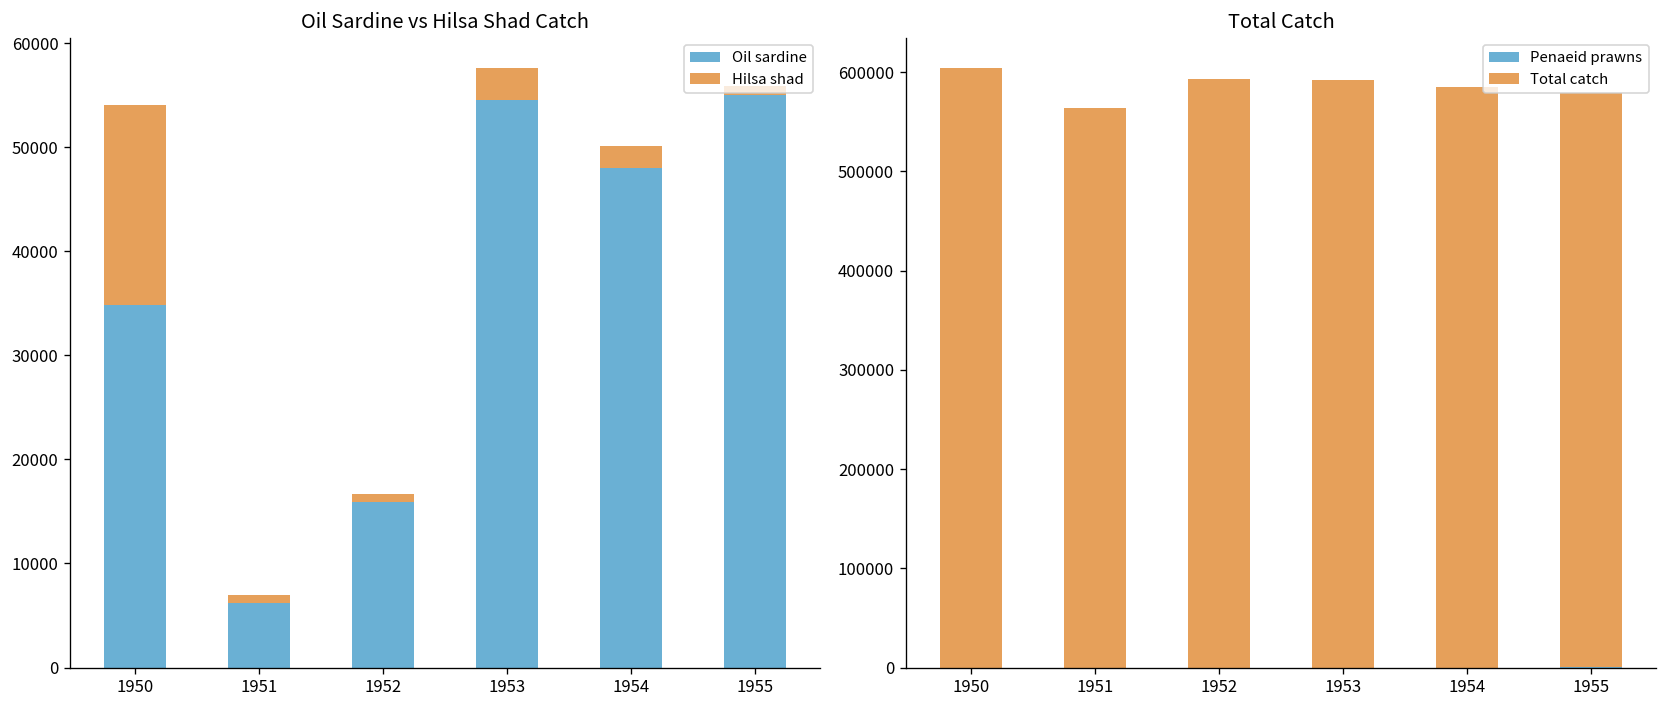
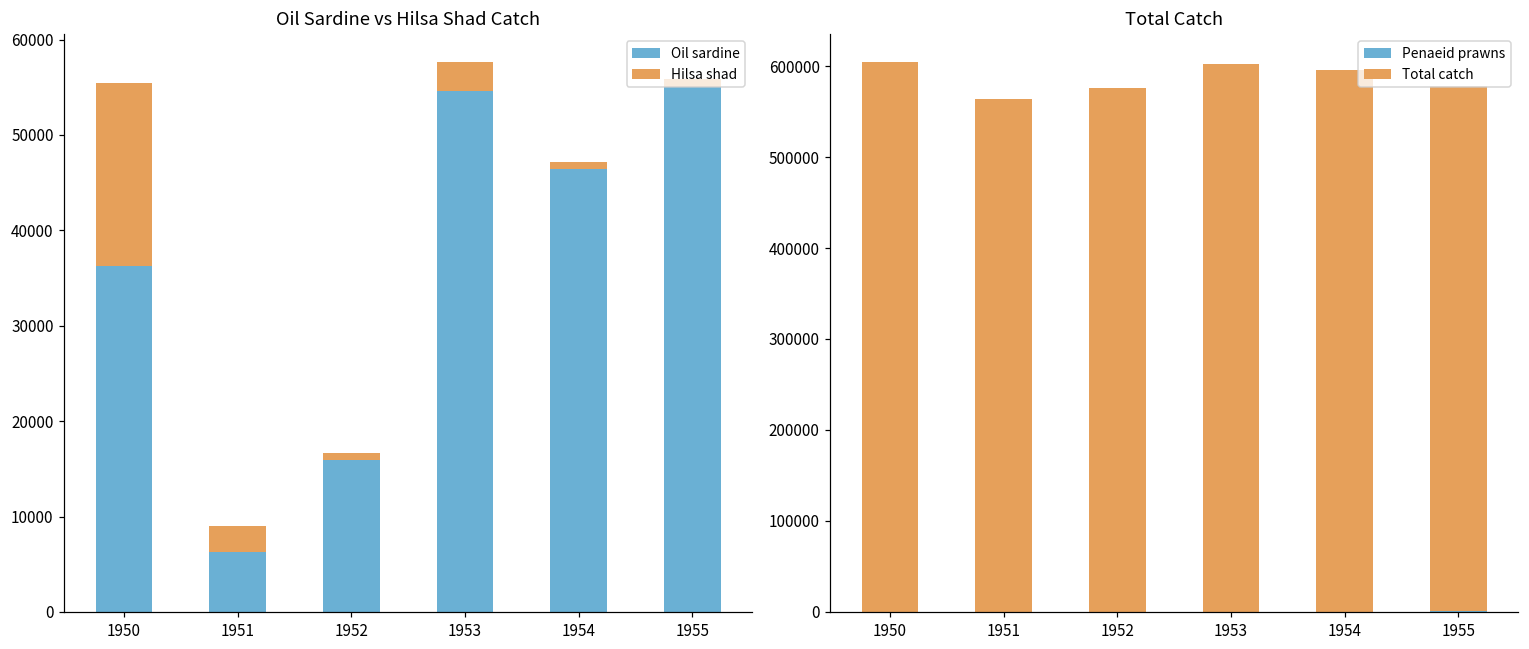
  {
    "Oil Sardine vs Hilsa Shad Catch": {
      "Oil sardine": {
-       "1950": 35000,
+       "1950": 36000,
        "1951": 6000,
        "1952": 16000,
        "1953": 55000,
-       "1954": 48000
+       "1954": 46000
      },
      "Hilsa shad": {
        "1950": 19000,
-       "1951": 1000,
+       "1951": 3000,
        "1952": 1000,
        "1953": 3000,
-       "1954": 2000
+       "1954": 1000
      }
    },
    "Total Catch": {
      "Penaeid prawns": {
        "1950": 0,
        "1951": 0,
        "1952": 0,
        "1953": 0,
        "1954": 0
      },
      "Total catch": {
        "1950": 600000,
        "1951": 560000,
-       "1952": 590000,
-       "1953": 590000,
-       "1954": 590000
+       "1952": 580000,
+       "1953": 600000,
+       "1954": 600000
      }
    }
  }
